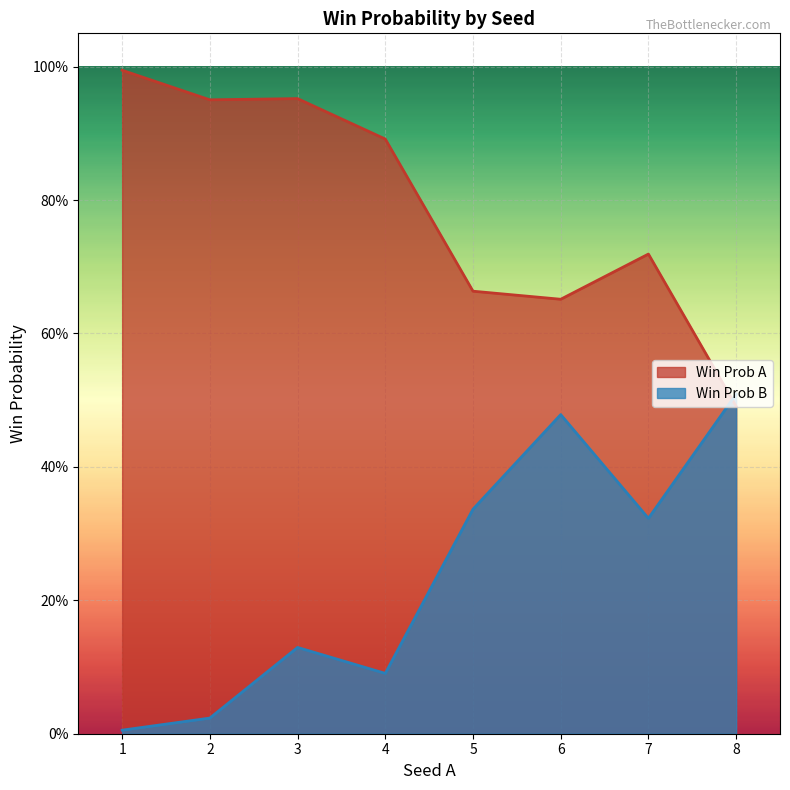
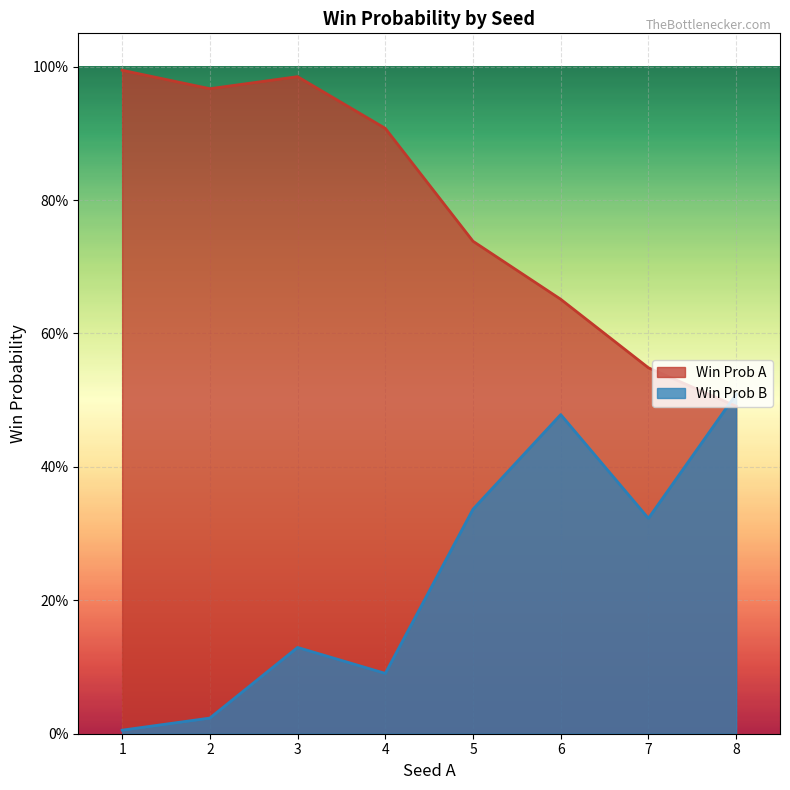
  {
    "Win Prob A": {
      "1": "99%",
-     "2": "95%",
-     "3": "95%",
-     "4": "89%",
-     "5": "66%",
+     "2": "97%",
+     "3": "99%",
+     "4": "91%",
+     "5": "74%",
      "6": "65%",
-     "7": "72%"
+     "7": "55%"
    },
    "Win Prob B": {
      "1": "1%",
      "2": "2%",
      "3": "13%",
      "4": "9%",
      "5": "34%",
      "6": "48%",
      "7": "32%"
    }
  }
